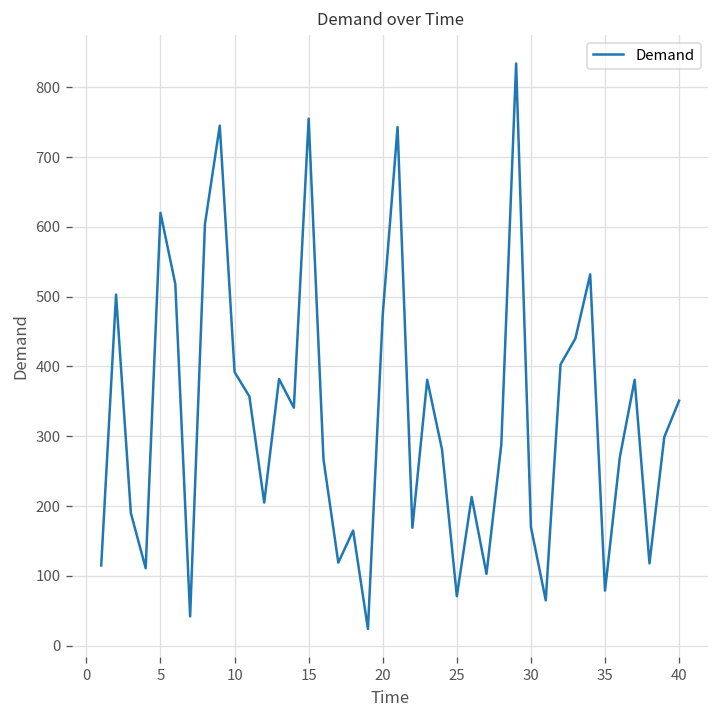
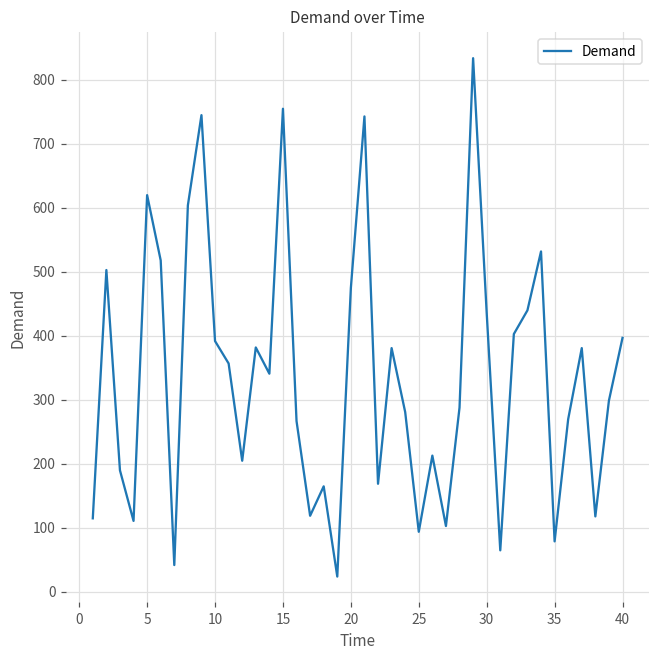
  {
    "5": 620,
    "10": 390,
    "15": 760,
    "20": 480,
-   "25": 70,
-   "30": 170,
+   "25": 90,
+   "30": 440,
    "35": 80,
-   "40": 350
+   "40": 400
  }
